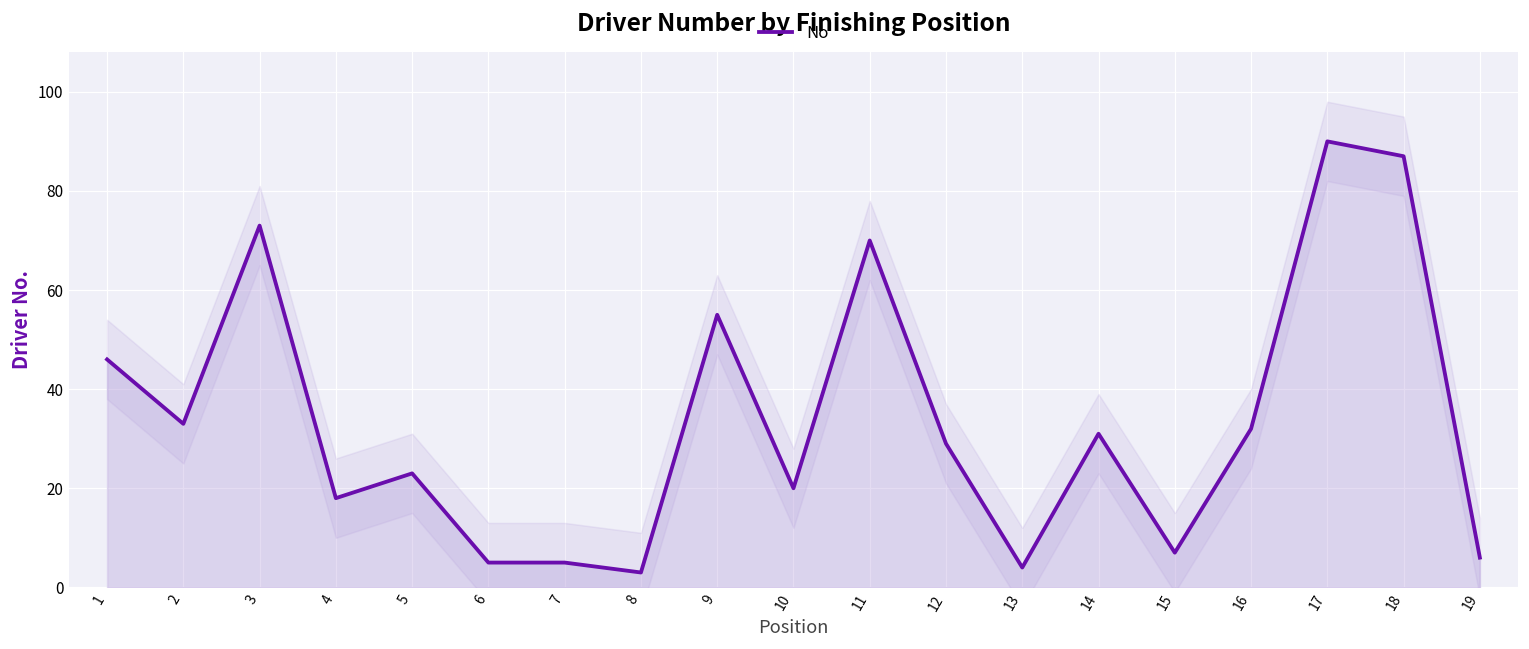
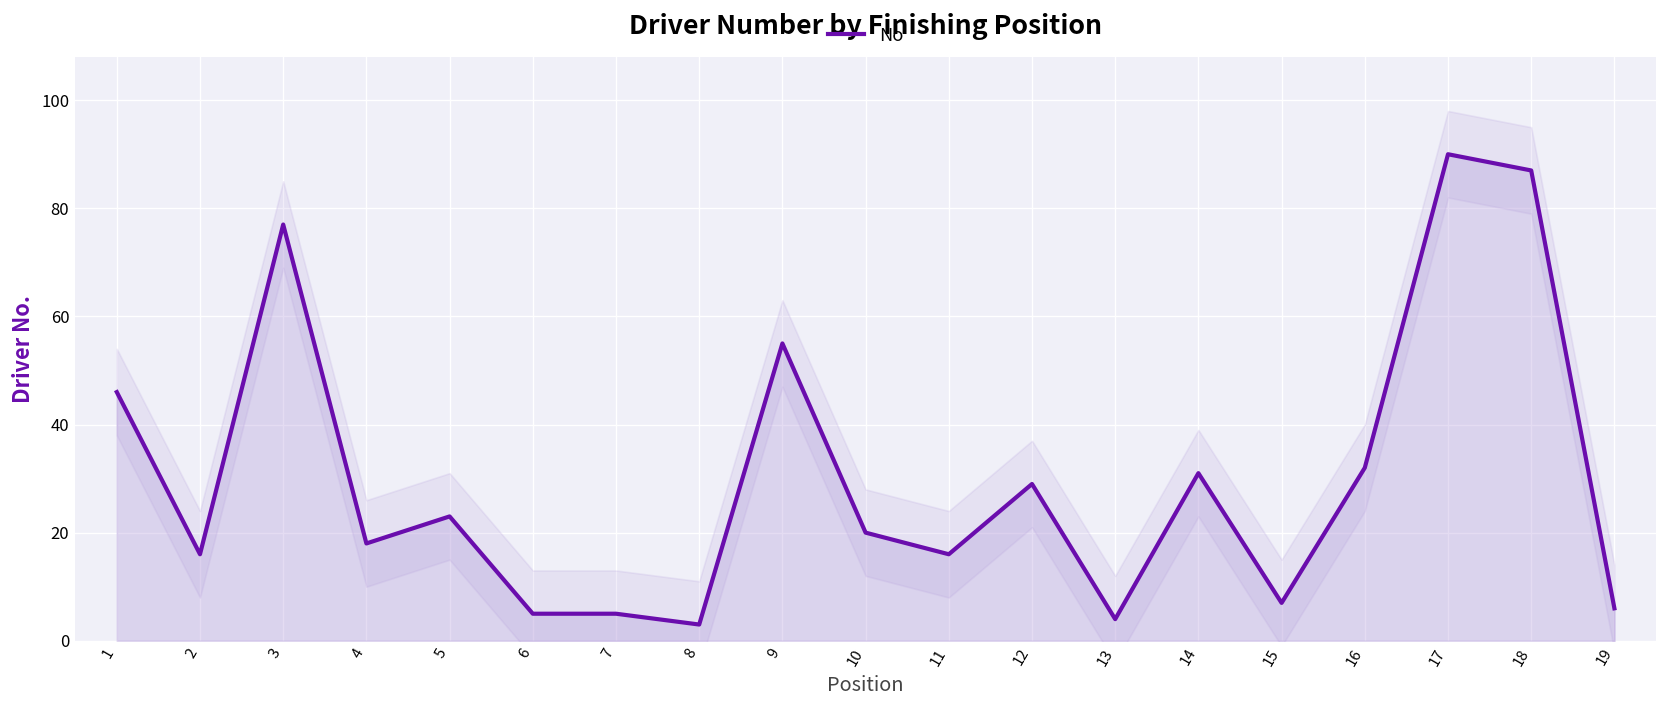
  {
    "No": {
      "1": 46,
-     "2": 33,
-     "3": 73,
+     "2": 16,
+     "3": 77,
      "4": 18,
      "5": 23,
      "6": 5,
      "7": 5,
      "8": 3,
      "9": 55,
      "10": 20,
-     "11": 70,
+     "11": 16,
      "12": 29,
      "13": 4,
      "14": 31,
      "15": 7,
      "16": 32,
      "17": 90,
      "18": 87,
      "19": 6
    }
  }
